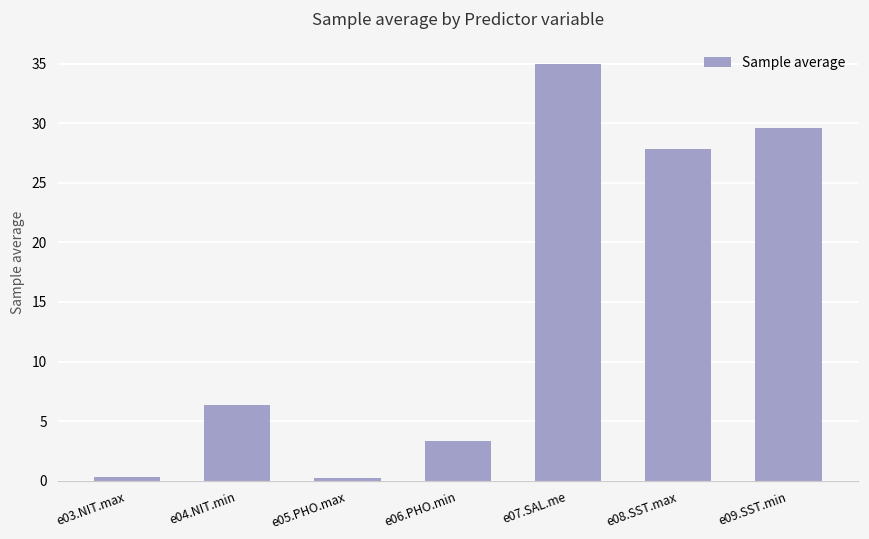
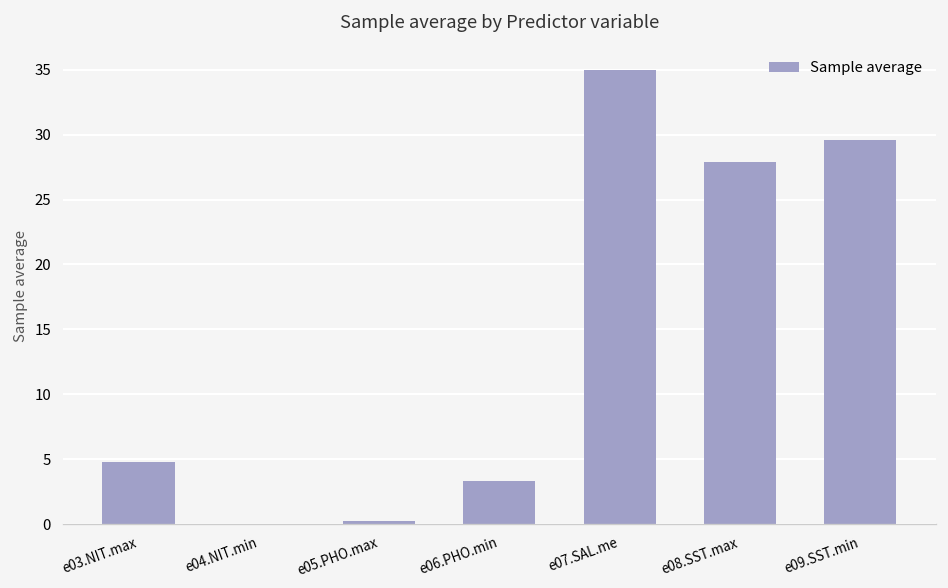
  {
-   "e03.NIT.max": 0.3,
-   "e04.NIT.min": 6.4,
+   "e03.NIT.max": 4.8,
+   "e04.NIT.min": 0.0,
    "e05.PHO.max": 0.2,
    "e06.PHO.min": 3.3,
    "e07.SAL.me": 34.9,
    "e08.SST.max": 27.9,
    "e09.SST.min": 29.6
  }
